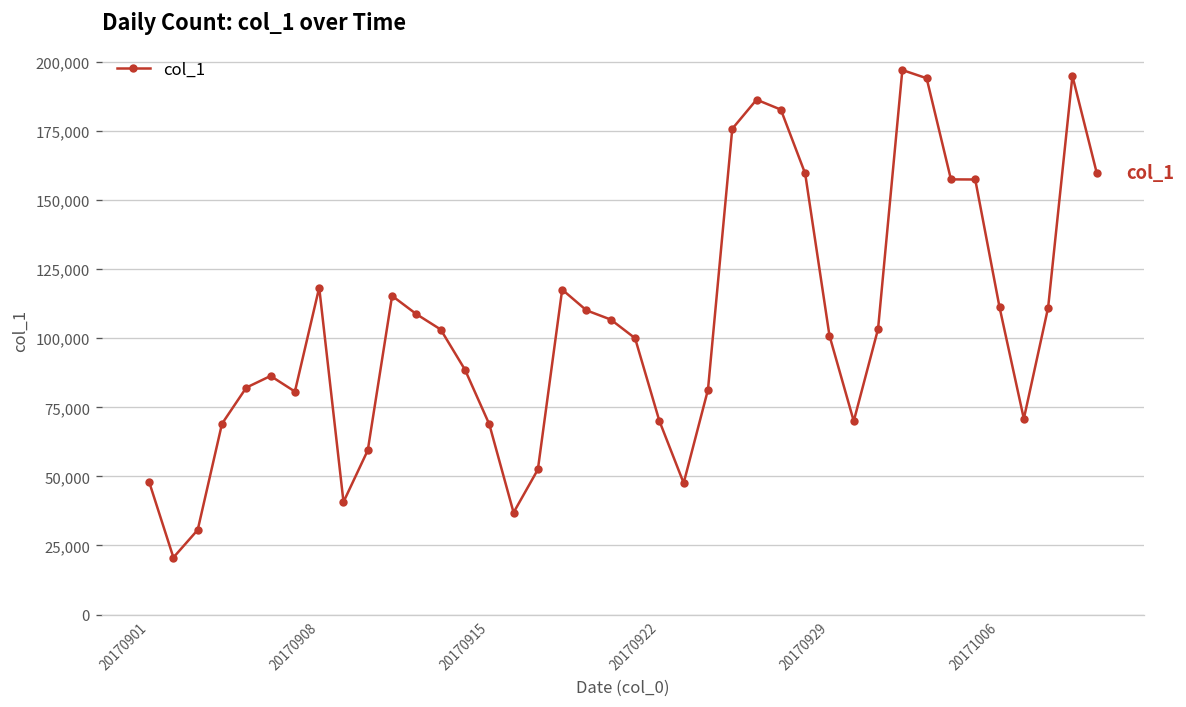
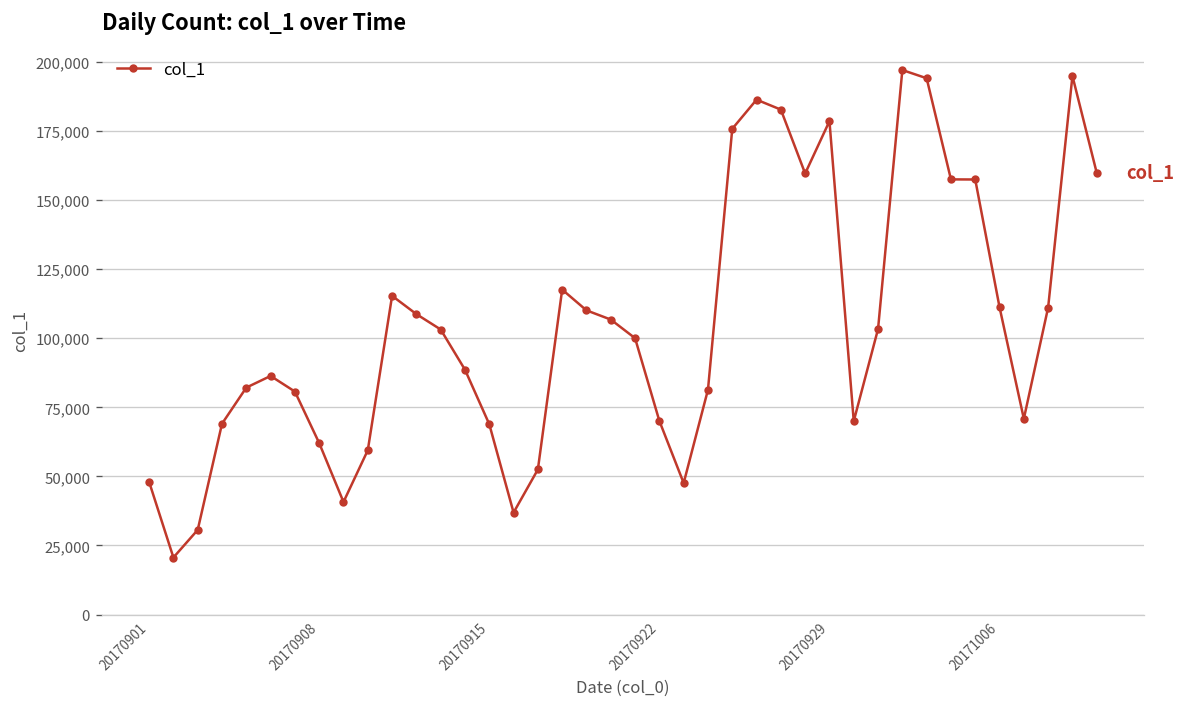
  {
    "20170901": "48,000",
-   "20170908": "118,000",
+   "20170908": "62,000",
    "20170915": "69,000",
    "20170922": "70,000",
-   "20170929": "101,000",
+   "20170929": "179,000",
    "20171006": "111,000"
  }
